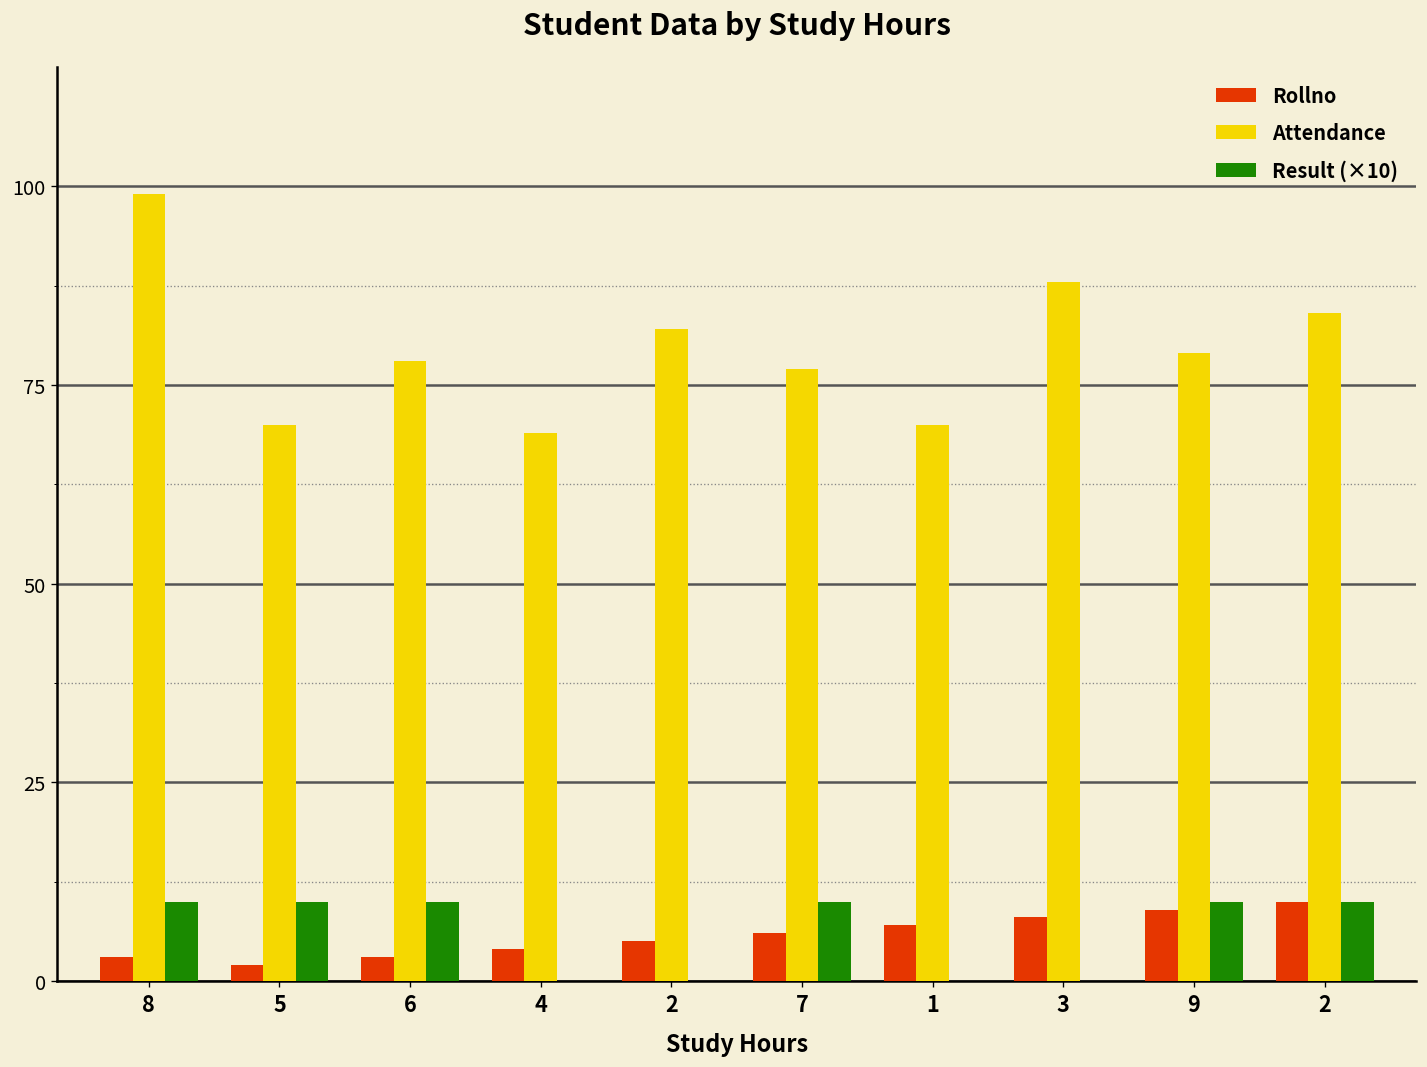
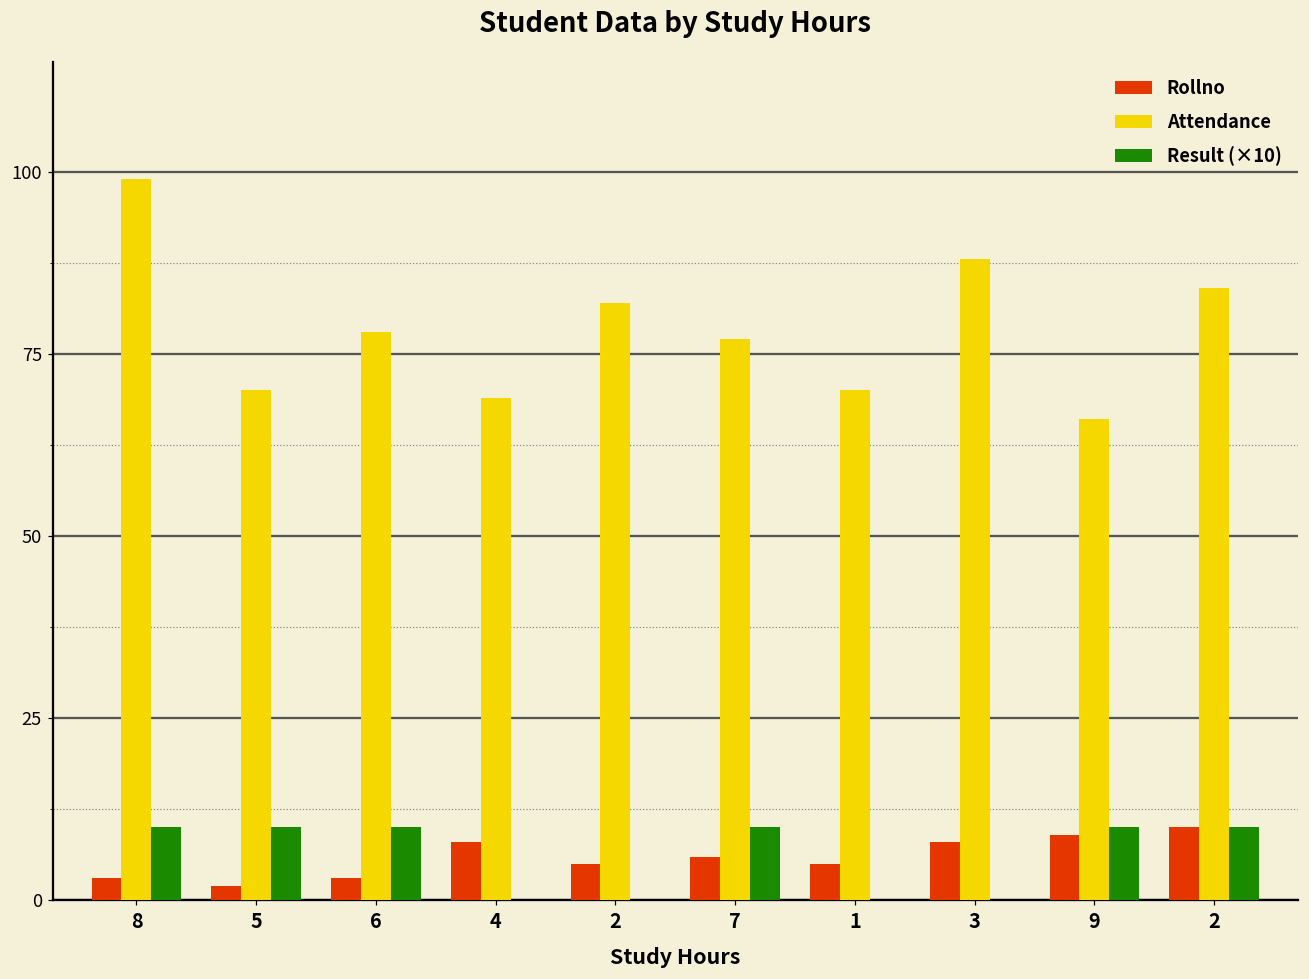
  {
    "Rollno": {
      "8": 3,
      "5": 2,
      "6": 3,
-     "4": 4,
+     "4": 8,
      "7": 6,
-     "1": 7,
+     "1": 5,
      "3": 8,
      "9": 9
    },
    "Attendance": {
      "8": 99,
      "5": 70,
      "6": 78,
      "4": 69,
      "7": 77,
      "1": 70,
      "3": 88,
-     "9": 79
+     "9": 66
    },
    "Result (×10)": {
      "8": 10,
      "5": 10,
      "6": 10,
      "4": 0,
      "7": 10,
      "1": 0,
      "3": 0,
      "9": 10
    }
  }
